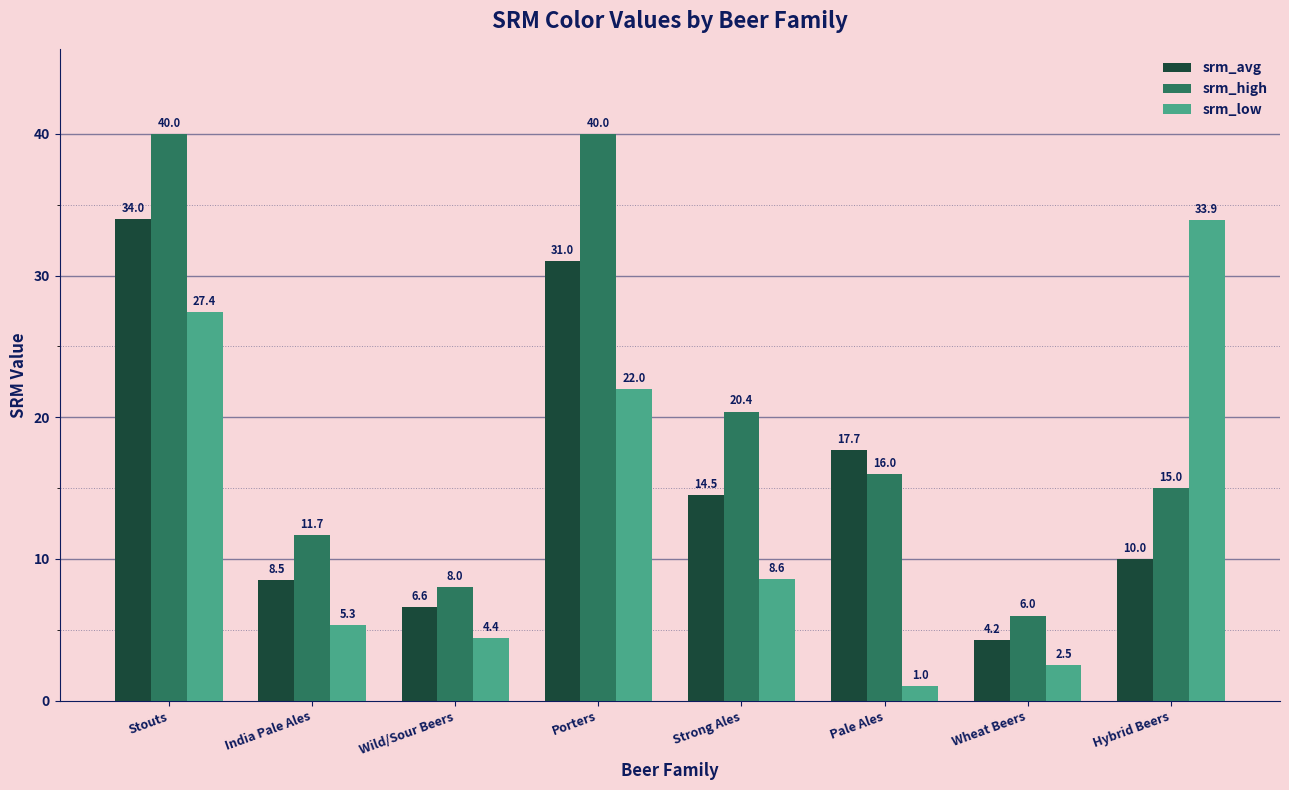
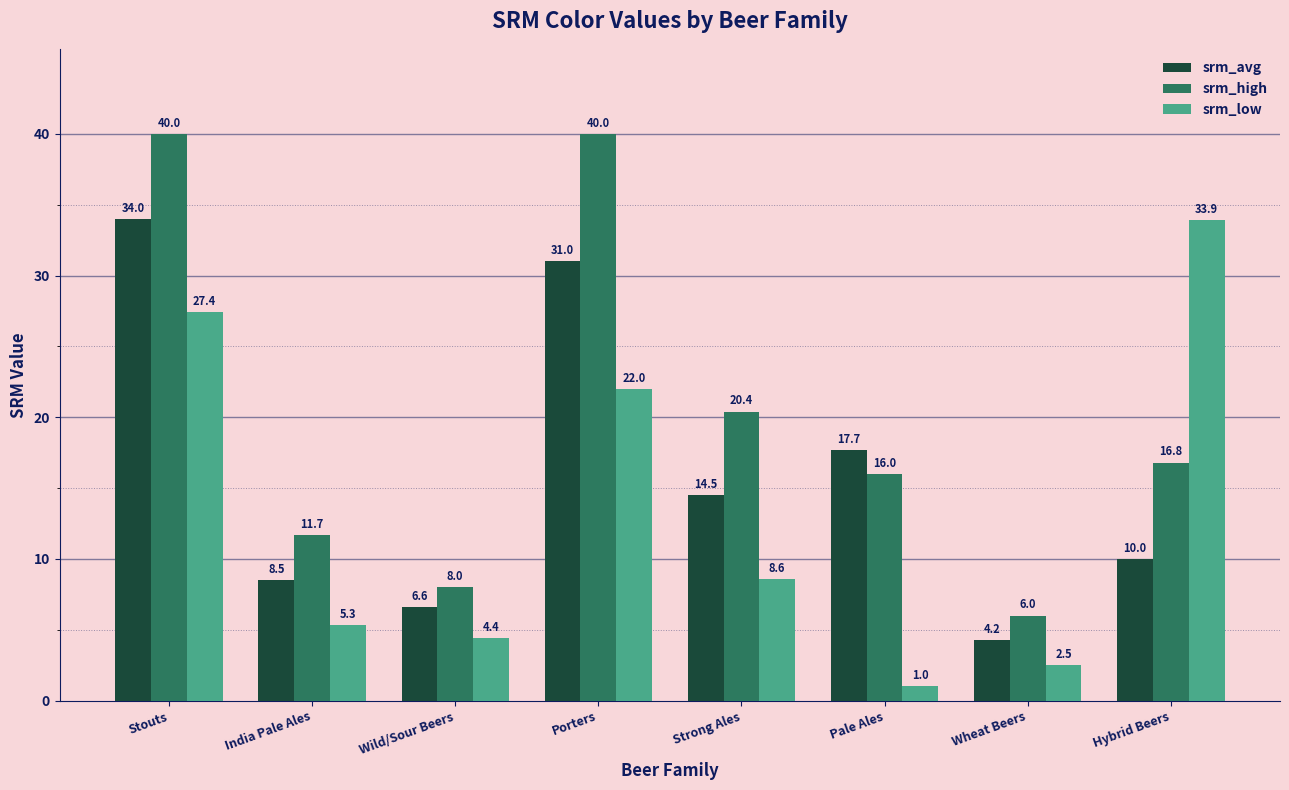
  {
    "srm_avg": {
      "Stouts": 34.0,
      "India Pale Ales": 8.5,
      "Wild/Sour Beers": 6.6,
      "Porters": 31.0,
      "Strong Ales": 14.5,
      "Pale Ales": 17.7,
      "Wheat Beers": 4.2,
      "Hybrid Beers": 10.0
    },
    "srm_high": {
      "Stouts": 40.0,
      "India Pale Ales": 11.7,
      "Wild/Sour Beers": 8.0,
      "Porters": 40.0,
      "Strong Ales": 20.4,
      "Pale Ales": 16.0,
      "Wheat Beers": 6.0,
-     "Hybrid Beers": 15.0
+     "Hybrid Beers": 16.8
    },
    "srm_low": {
      "Stouts": 27.4,
      "India Pale Ales": 5.3,
      "Wild/Sour Beers": 4.4,
      "Porters": 22.0,
      "Strong Ales": 8.6,
      "Pale Ales": 1.0,
      "Wheat Beers": 2.5,
      "Hybrid Beers": 33.9
    }
  }
